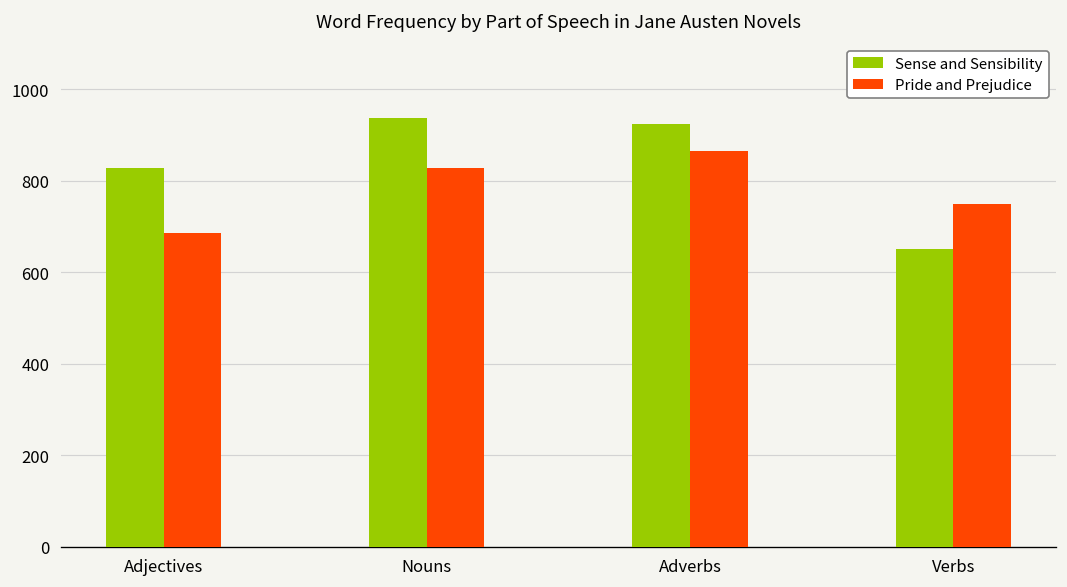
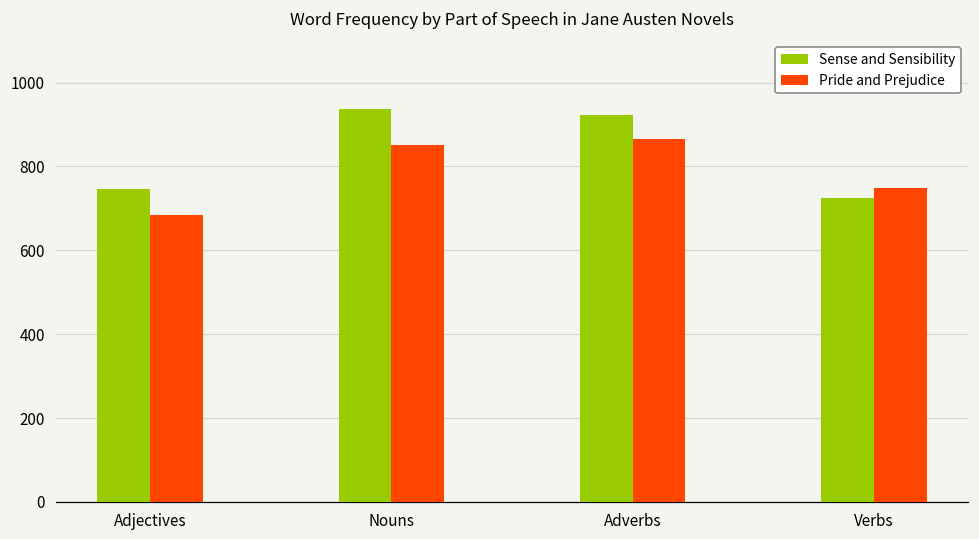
  {
    "Sense and Sensibility": {
-     "Adjectives": 830,
+     "Adjectives": 750,
      "Nouns": 940,
      "Adverbs": 920,
-     "Verbs": 650
+     "Verbs": 730
    },
    "Pride and Prejudice": {
      "Adjectives": 690,
-     "Nouns": 830,
+     "Nouns": 850,
      "Adverbs": 870,
      "Verbs": 750
    }
  }
